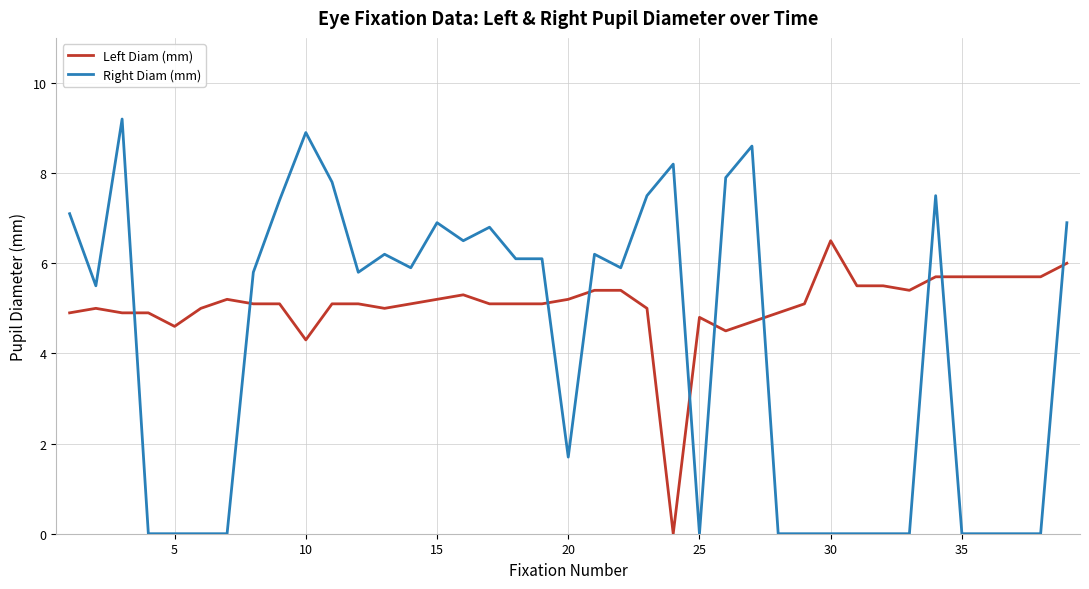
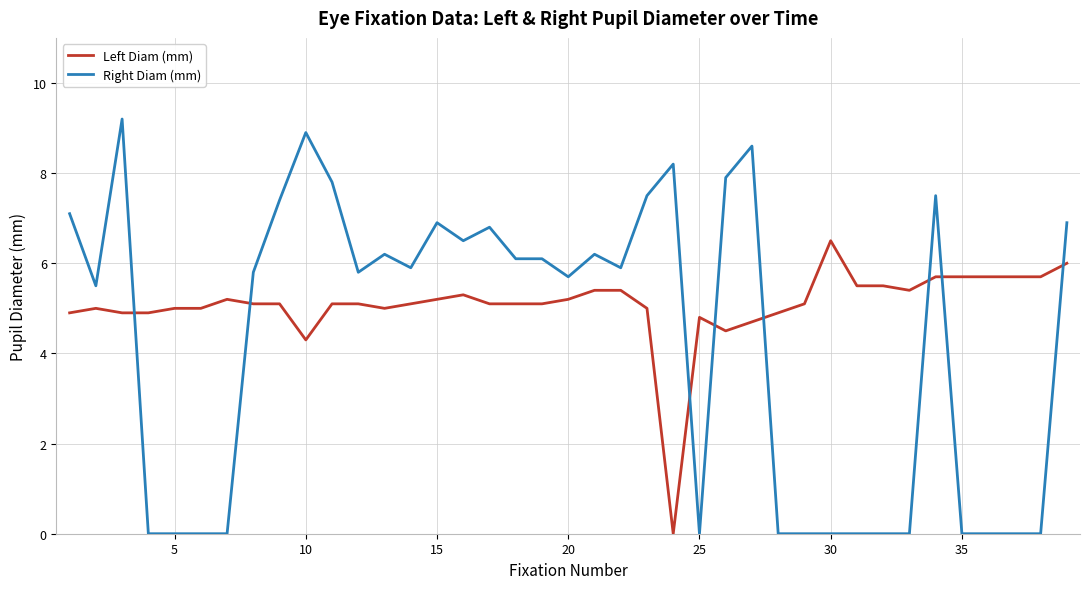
  {
    "Left Diam (mm)": {
-     "5": 4.6,
+     "5": 5.0,
      "10": 4.3,
      "15": 5.2,
      "20": 5.2,
      "25": 4.8,
      "30": 6.5,
      "35": 5.7
    },
    "Right Diam (mm)": {
      "5": 0.0,
      "10": 8.9,
      "15": 6.9,
-     "20": 1.7,
+     "20": 5.7,
      "25": 0.0,
      "30": 0.0,
      "35": 0.0
    }
  }
